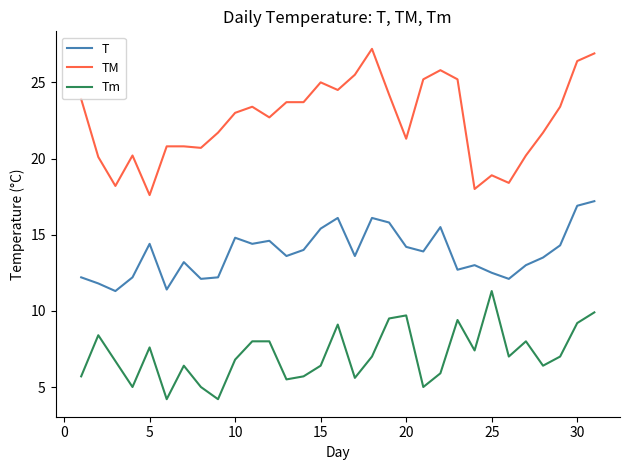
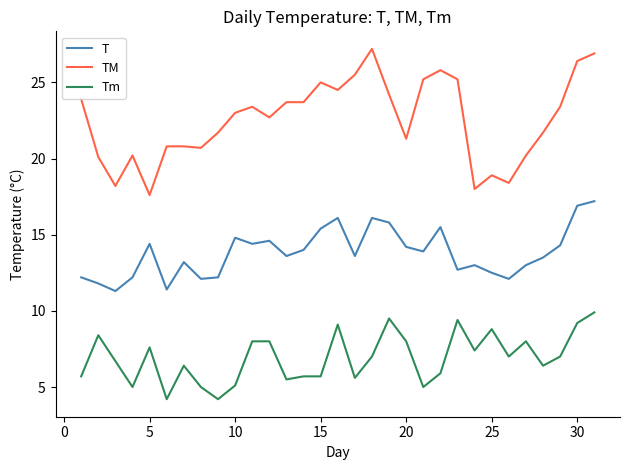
  {
    "T": {
      "5": 14.4,
      "10": 14.8,
      "15": 15.4,
      "20": 14.2,
      "25": 12.5,
      "30": 16.9
    },
    "TM": {
      "5": 17.6,
      "10": 23.0,
      "15": 25.0,
      "20": 21.3,
      "25": 18.9,
      "30": 26.4
    },
    "Tm": {
      "5": 7.6,
-     "10": 6.8,
-     "15": 6.4,
-     "20": 9.7,
-     "25": 11.3,
+     "10": 5.1,
+     "15": 5.7,
+     "20": 8.0,
+     "25": 8.8,
      "30": 9.2
    }
  }
